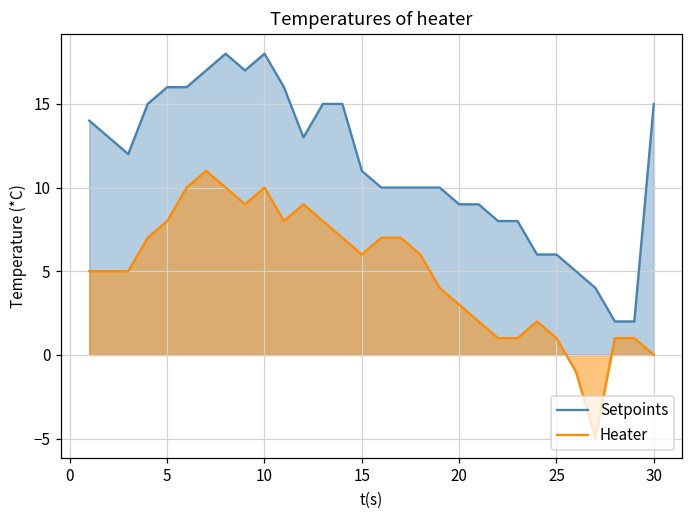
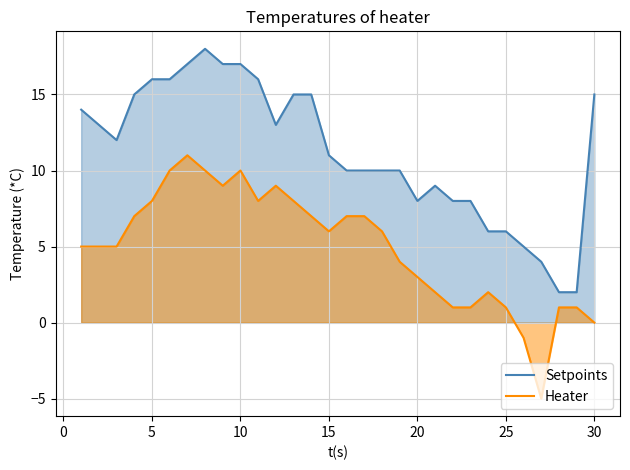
  {
    "Setpoints": {
      "5": 16,
-     "10": 18,
+     "10": 17,
      "15": 11,
-     "20": 9,
+     "20": 8,
      "25": 6,
      "30": 15
    }
  }
